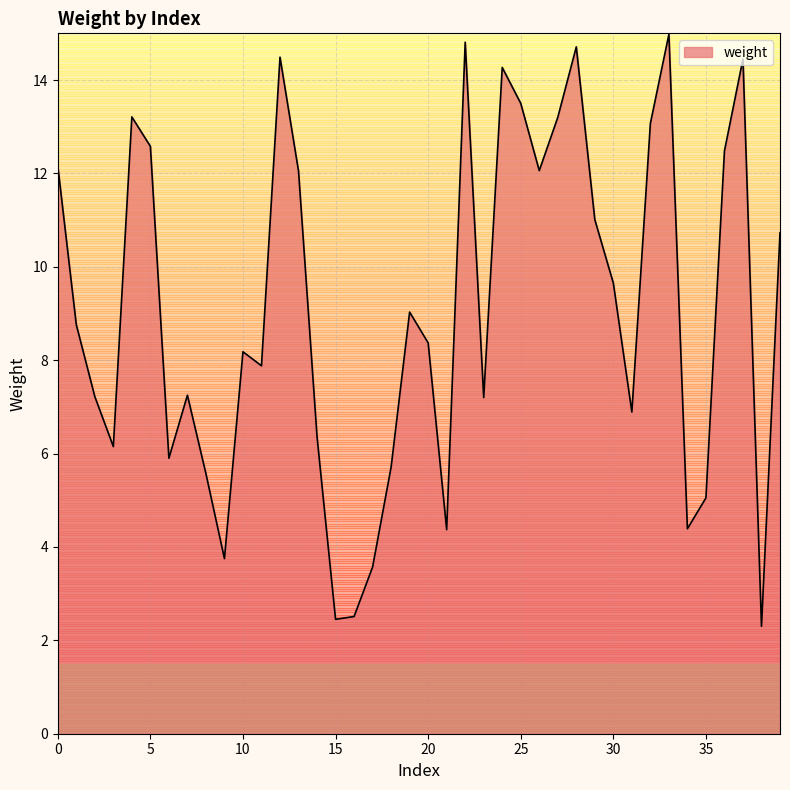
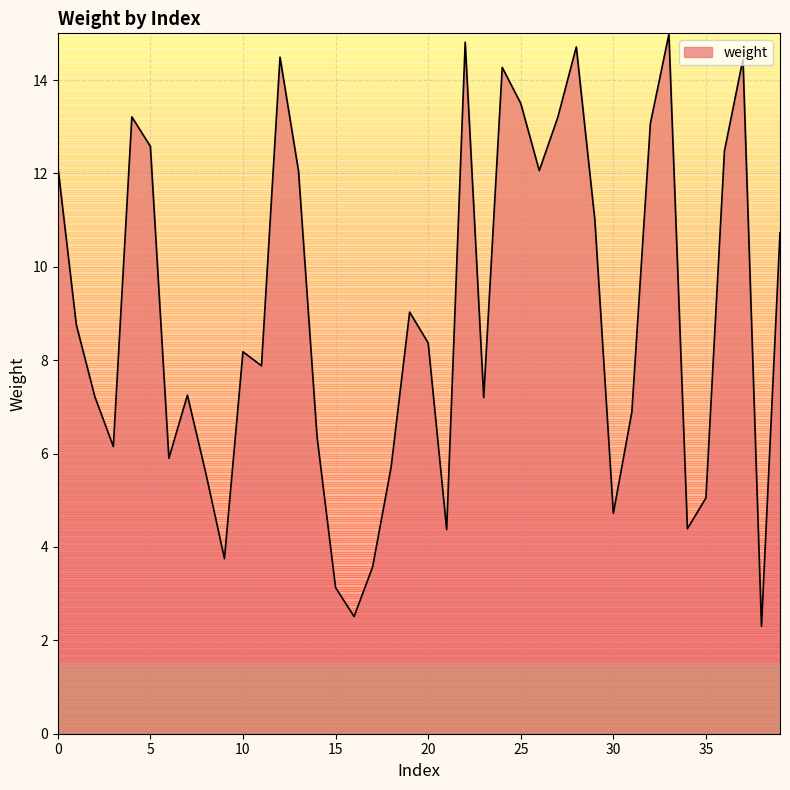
  {
    "0": 12.2,
    "5": 12.6,
    "10": 8.2,
-   "15": 2.5,
+   "15": 3.1,
    "20": 8.4,
    "25": 13.5,
-   "30": 9.7,
+   "30": 4.7,
    "35": 5.1
  }
